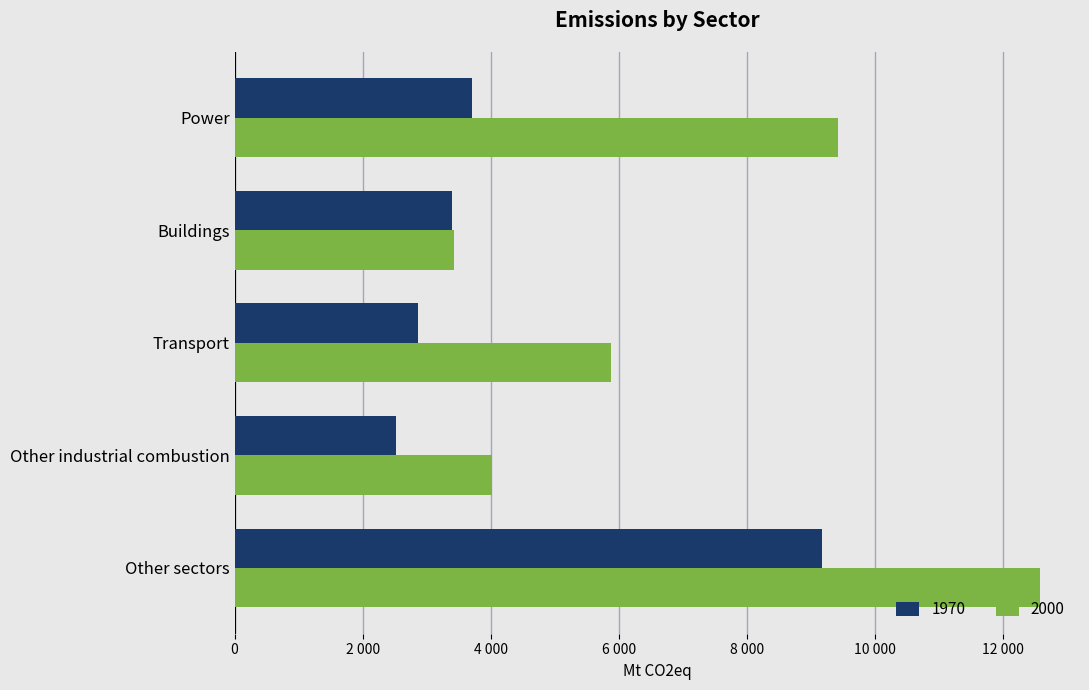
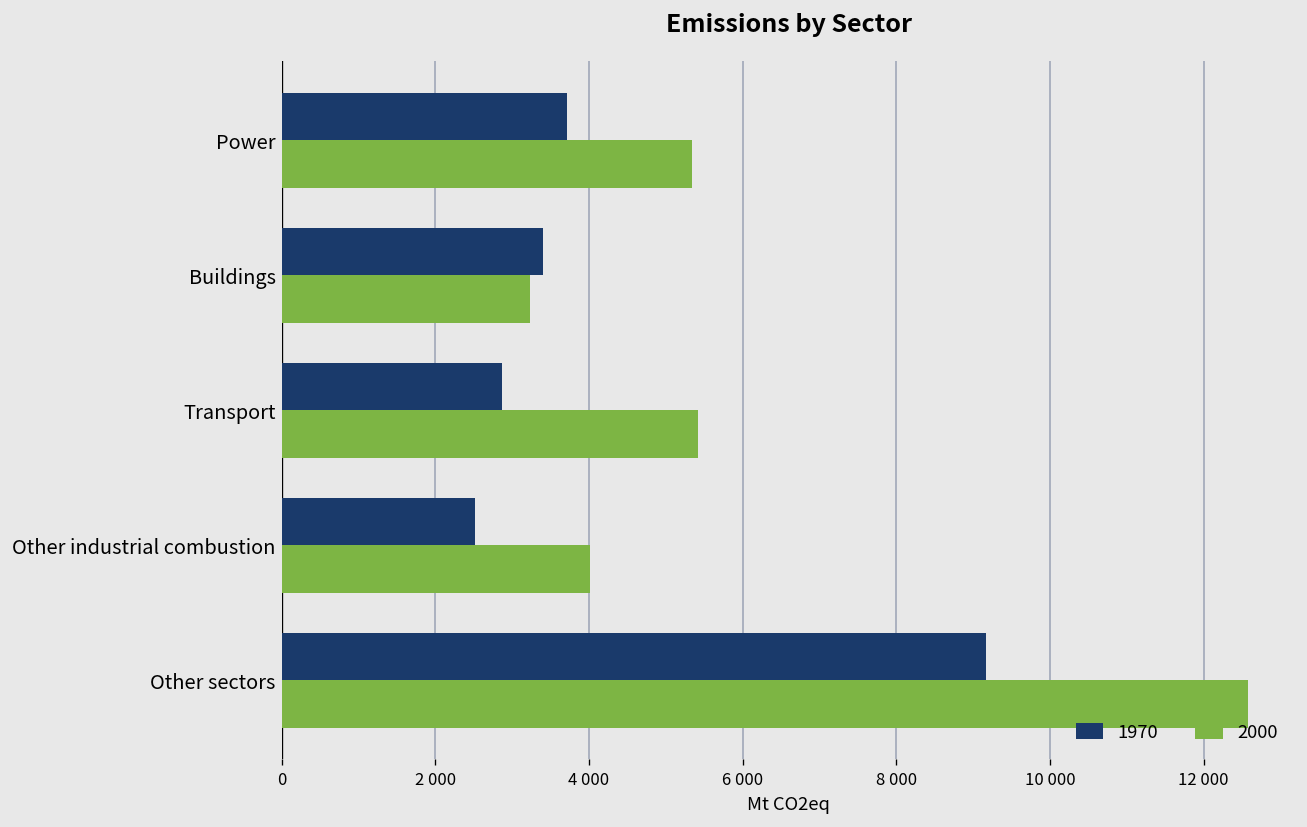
  {
    "1970": {
      "Power": 3700,
      "Buildings": 3400,
      "Transport": 2900,
      "Other industrial combustion": 2500,
      "Other sectors": 9200
    },
    "2000": {
-     "Power": 9400,
-     "Buildings": 3400,
-     "Transport": 5900,
+     "Power": 5300,
+     "Buildings": 3200,
+     "Transport": 5400,
      "Other industrial combustion": 4000,
      "Other sectors": 12600
    }
  }
